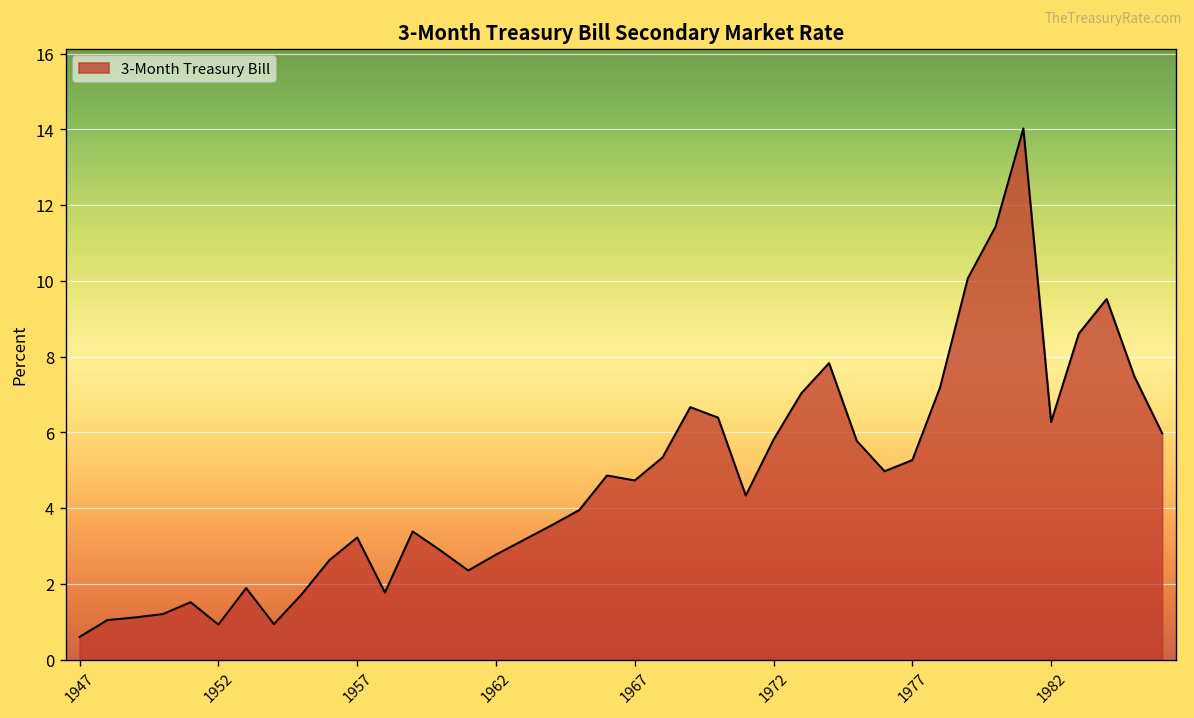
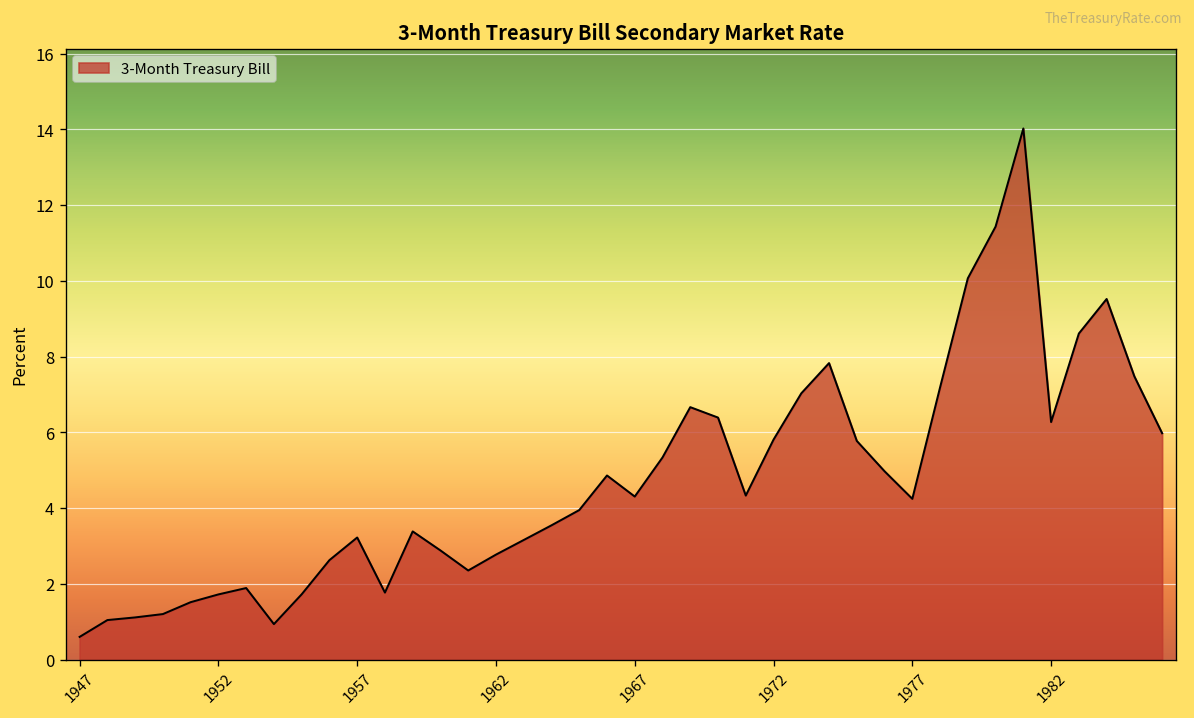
  {
    "1947": 0.6,
-   "1952": 0.9,
+   "1952": 1.7,
    "1957": 3.2,
    "1962": 2.8,
-   "1967": 4.7,
+   "1967": 4.3,
    "1972": 5.8,
-   "1977": 5.3,
+   "1977": 4.2,
    "1982": 6.3
  }
